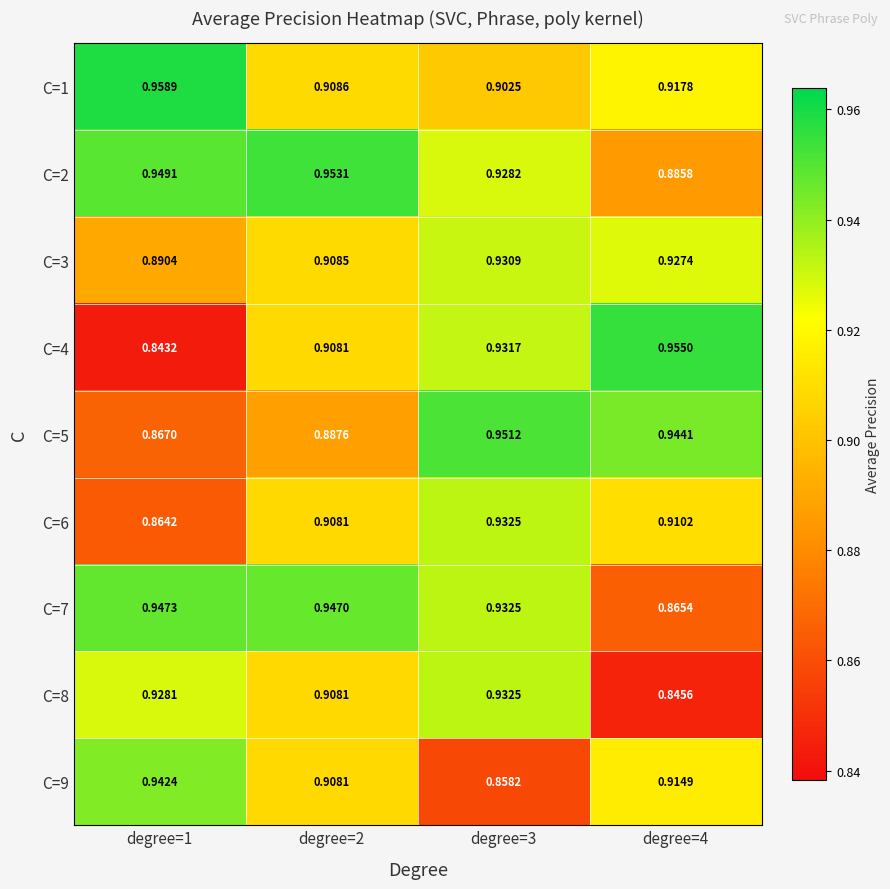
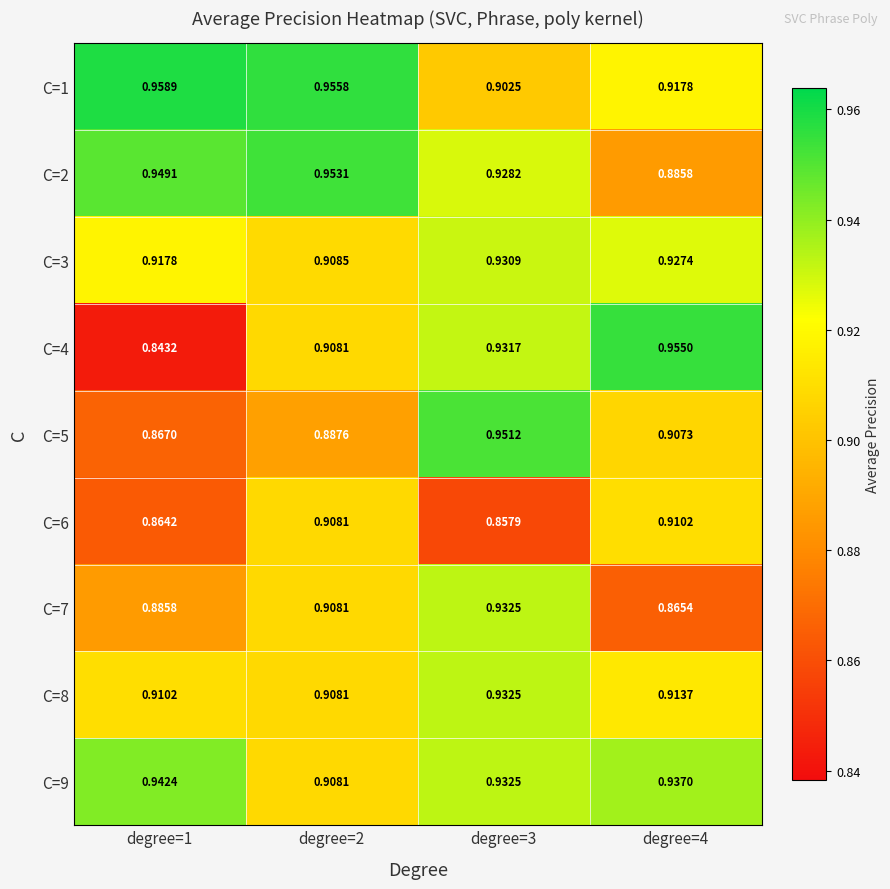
  {
    "C=1": {
      "degree=1": 0.9589,
-     "degree=2": 0.9086,
+     "degree=2": 0.9558,
      "degree=3": 0.9025,
      "degree=4": 0.9178
    },
    "C=2": {
      "degree=1": 0.9491,
      "degree=2": 0.9531,
      "degree=3": 0.9282,
      "degree=4": 0.8858
    },
    "C=3": {
-     "degree=1": 0.8904,
+     "degree=1": 0.9178,
      "degree=2": 0.9085,
      "degree=3": 0.9309,
      "degree=4": 0.9274
    },
    "C=4": {
      "degree=1": 0.8432,
      "degree=2": 0.9081,
      "degree=3": 0.9317,
      "degree=4": 0.9550
    },
    "C=5": {
      "degree=1": 0.8670,
      "degree=2": 0.8876,
      "degree=3": 0.9512,
-     "degree=4": 0.9441
+     "degree=4": 0.9073
    },
    "C=6": {
      "degree=1": 0.8642,
      "degree=2": 0.9081,
-     "degree=3": 0.9325,
+     "degree=3": 0.8579,
      "degree=4": 0.9102
    },
    "C=7": {
-     "degree=1": 0.9473,
-     "degree=2": 0.9470,
+     "degree=1": 0.8858,
+     "degree=2": 0.9081,
      "degree=3": 0.9325,
      "degree=4": 0.8654
    },
    "C=8": {
-     "degree=1": 0.9281,
+     "degree=1": 0.9102,
      "degree=2": 0.9081,
      "degree=3": 0.9325,
-     "degree=4": 0.8456
+     "degree=4": 0.9137
    },
    "C=9": {
      "degree=1": 0.9424,
      "degree=2": 0.9081,
-     "degree=3": 0.8582,
-     "degree=4": 0.9149
+     "degree=3": 0.9325,
+     "degree=4": 0.9370
    }
  }
